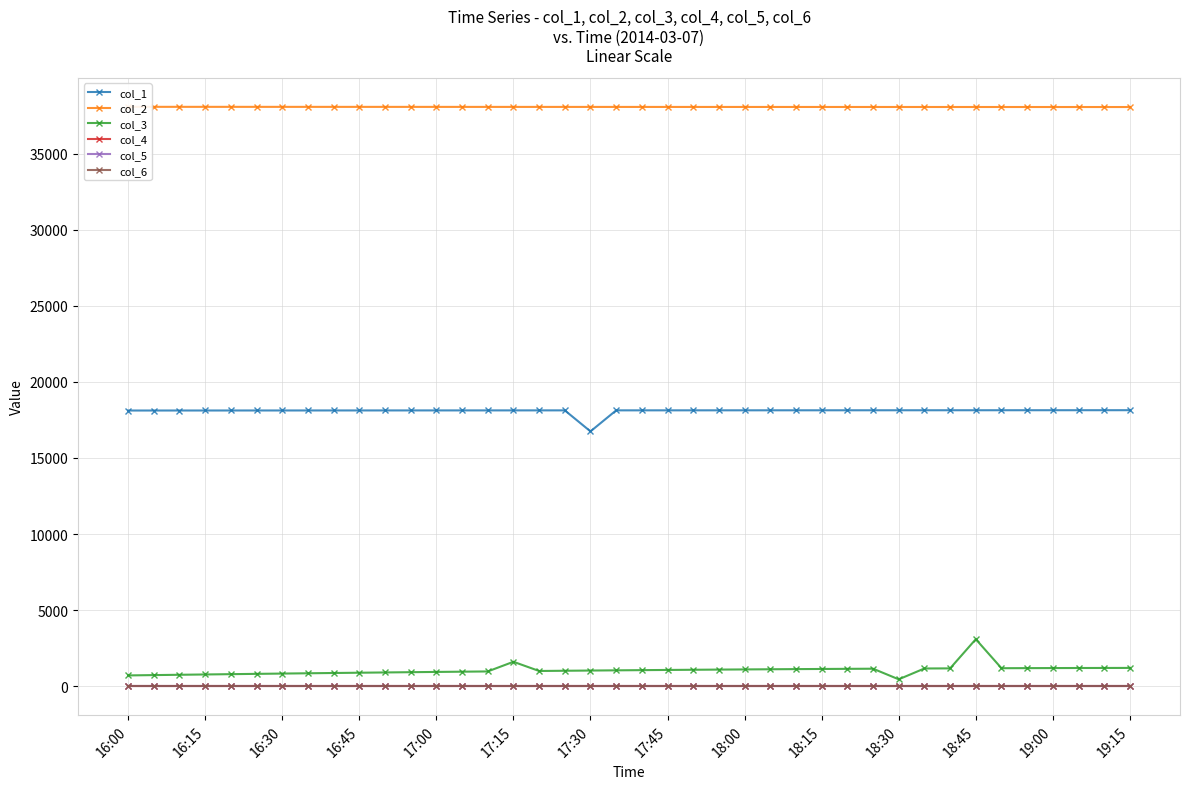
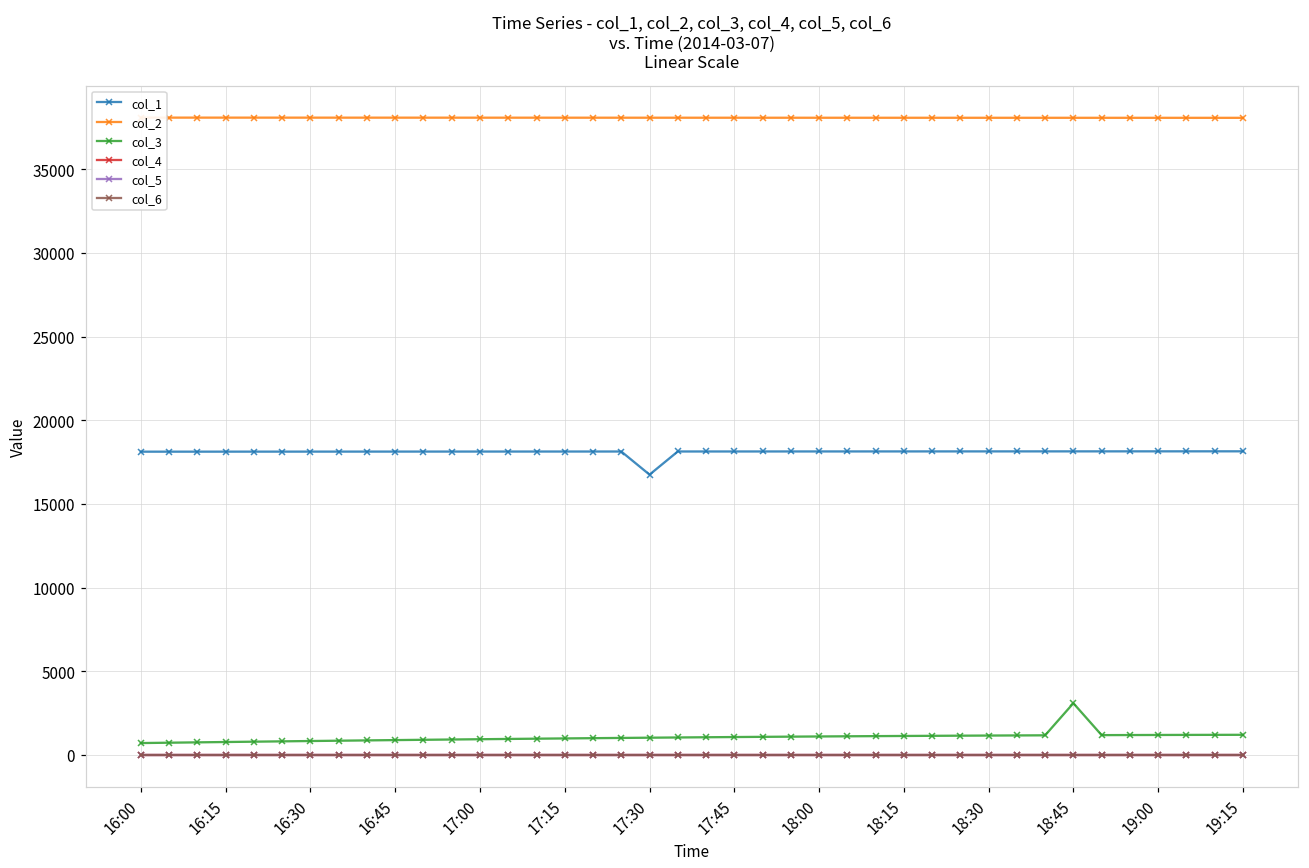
  {
    "col_1": {
      "16:00": 18100,
      "16:15": 18100,
      "16:30": 18100,
      "16:45": 18100,
      "17:00": 18100,
      "17:15": 18100,
      "17:30": 16700,
      "17:45": 18100,
      "18:00": 18100,
      "18:15": 18100,
      "18:30": 18100,
      "18:45": 18100,
      "19:00": 18100,
      "19:15": 18100
    },
    "col_2": {
      "16:15": 38100,
      "16:30": 38100,
      "16:45": 38100,
      "17:00": 38100,
      "17:15": 38100,
      "17:30": 38100,
      "17:45": 38100,
      "18:00": 38100,
      "18:15": 38100,
      "18:30": 38100,
      "18:45": 38100,
      "19:00": 38100,
      "19:15": 38100
    },
    "col_3": {
      "16:00": 700,
      "16:15": 800,
      "16:30": 800,
      "16:45": 900,
      "17:00": 900,
-     "17:15": 1600,
+     "17:15": 1000,
      "17:30": 1000,
      "17:45": 1100,
      "18:00": 1100,
      "18:15": 1100,
-     "18:30": 500,
+     "18:30": 1200,
      "18:45": 3100,
      "19:00": 1200,
      "19:15": 1200
    },
    "col_6": {
      "16:00": 0,
      "16:15": 0,
      "16:30": 0,
      "16:45": 0,
      "17:00": 0,
      "17:15": 0,
      "17:30": 0,
      "17:45": 0,
      "18:00": 0,
      "18:15": 0,
      "18:30": 0,
      "18:45": 0,
      "19:00": 0,
      "19:15": 0
    }
  }
